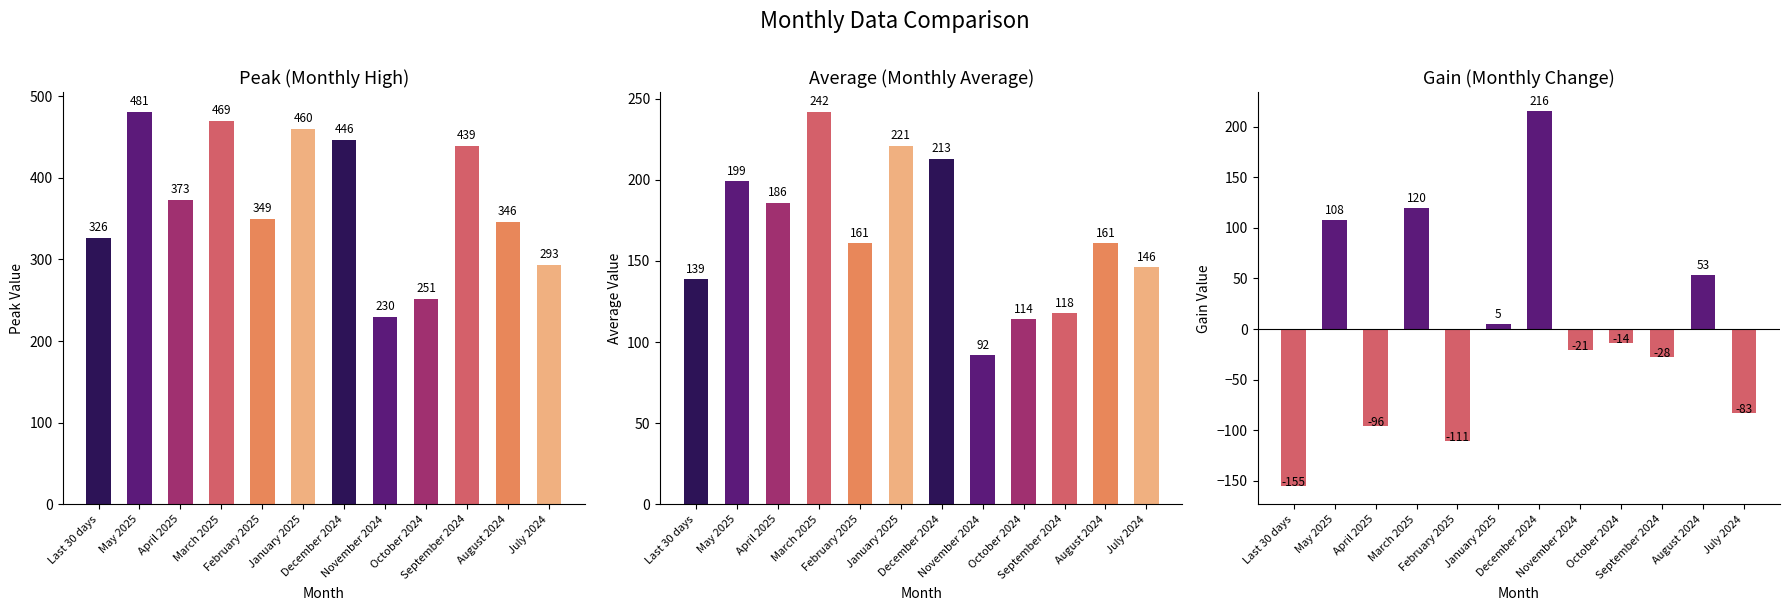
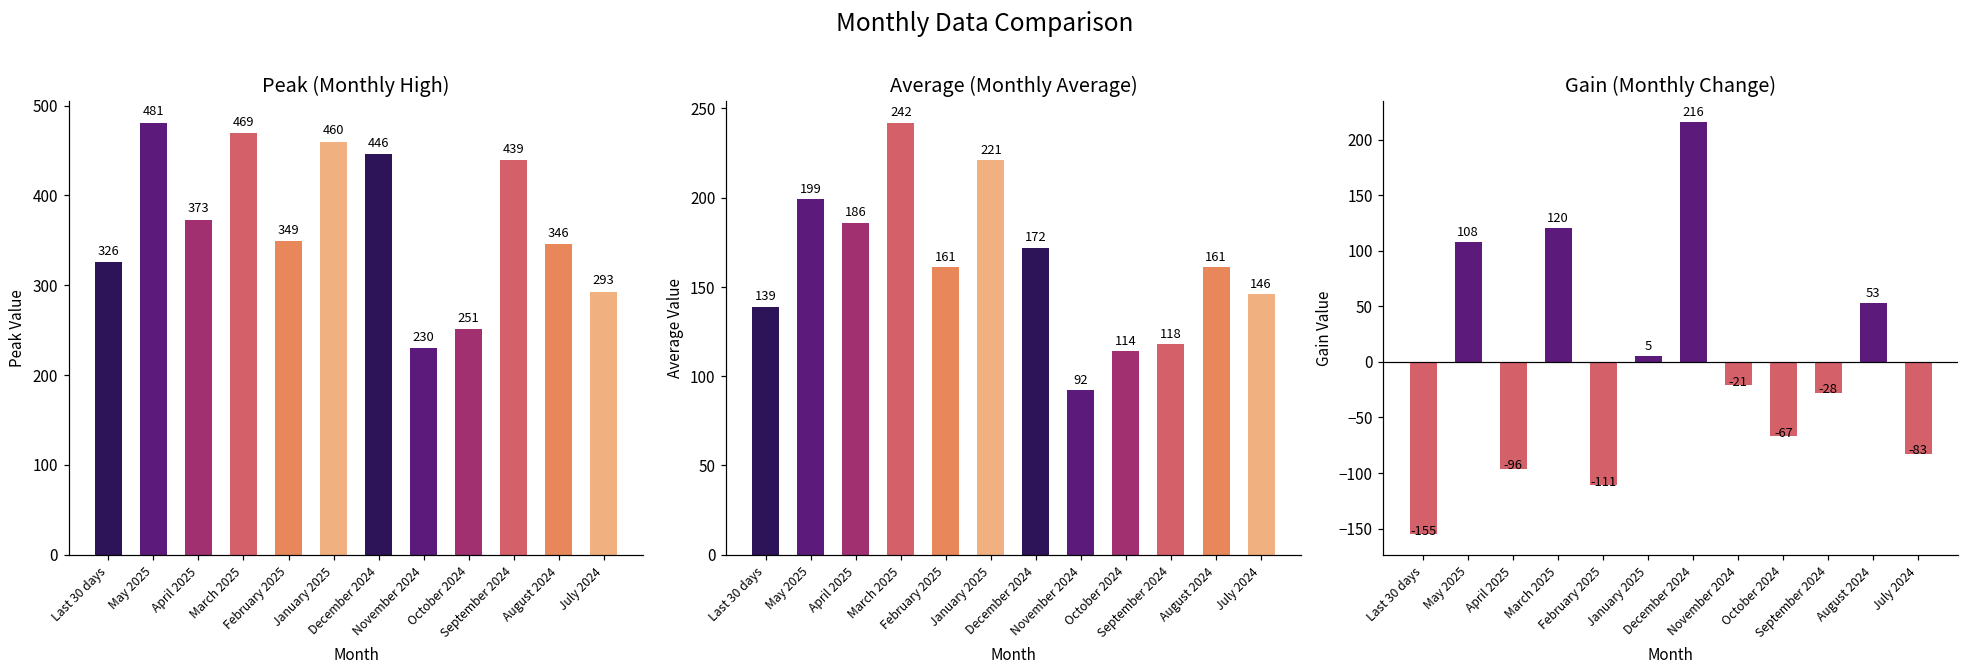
  {
    "Peak (Monthly High)": {
      "Last 30 days": 326,
      "May 2025": 481,
      "April 2025": 373,
      "March 2025": 469,
      "February 2025": 349,
      "January 2025": 460,
      "December 2024": 446,
      "November 2024": 230,
      "October 2024": 251,
      "September 2024": 439,
      "August 2024": 346,
      "July 2024": 293
    },
    "Average (Monthly Average)": {
      "Last 30 days": 139,
      "May 2025": 199,
      "April 2025": 186,
      "March 2025": 242,
      "February 2025": 161,
      "January 2025": 221,
-     "December 2024": 213,
+     "December 2024": 172,
      "November 2024": 92,
      "October 2024": 114,
      "September 2024": 118,
      "August 2024": 161,
      "July 2024": 146
    },
    "Gain (Monthly Change)": {
      "Last 30 days": -155,
      "May 2025": 108,
      "April 2025": -96,
      "March 2025": 120,
      "February 2025": -111,
      "January 2025": 5,
      "December 2024": 216,
      "November 2024": -21,
-     "October 2024": -14,
+     "October 2024": -67,
      "September 2024": -28,
      "August 2024": 53,
      "July 2024": -83
    }
  }
